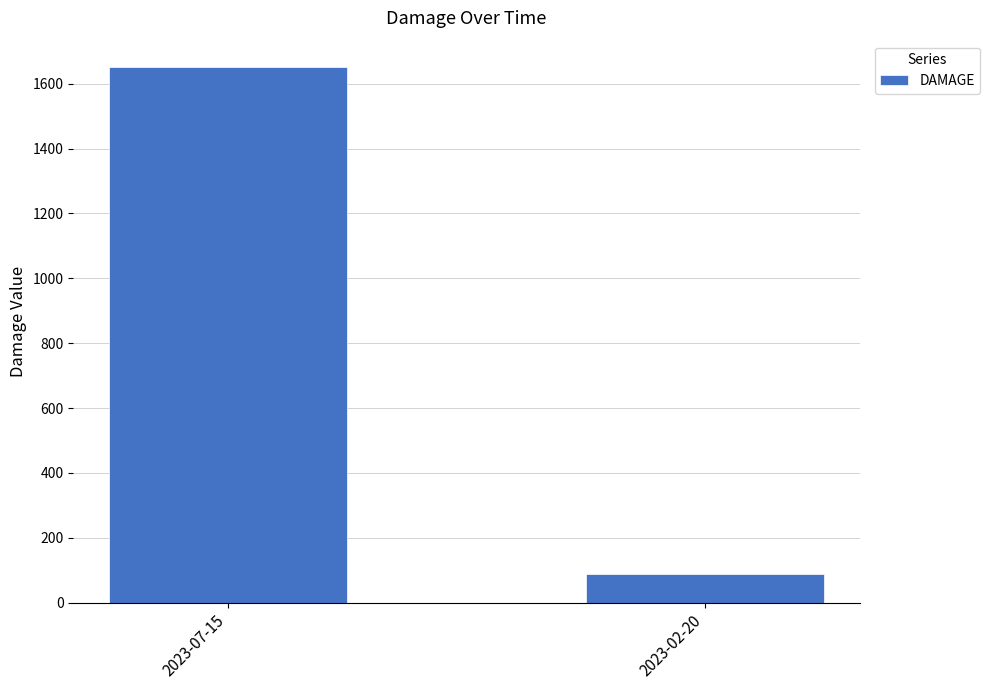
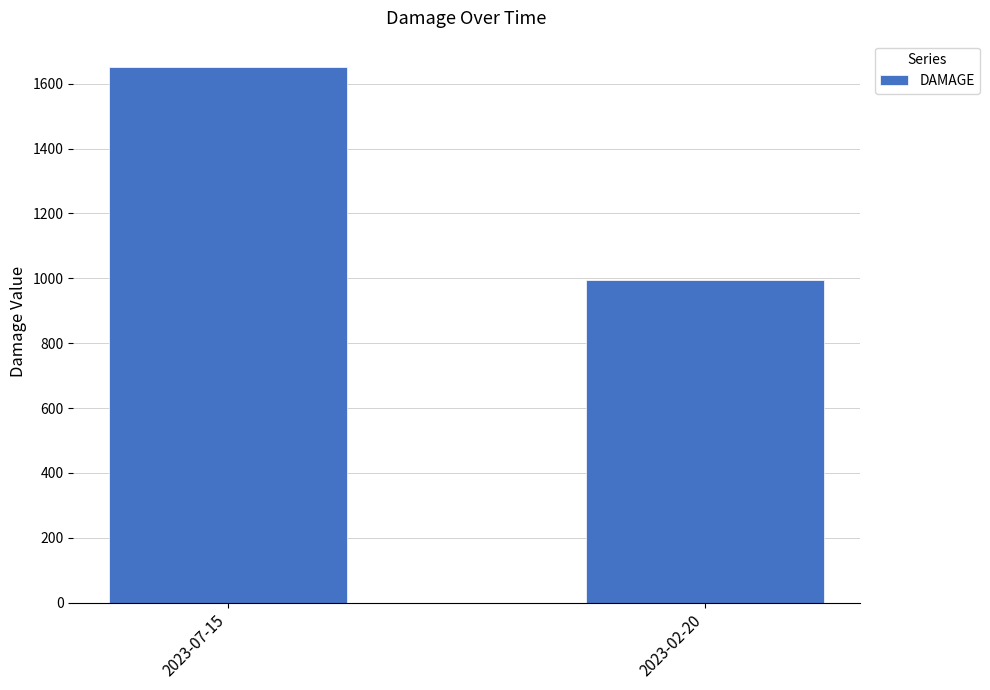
  {
    "2023-07-15": 1650,
-   "2023-02-20": 90
+   "2023-02-20": 1000
  }
